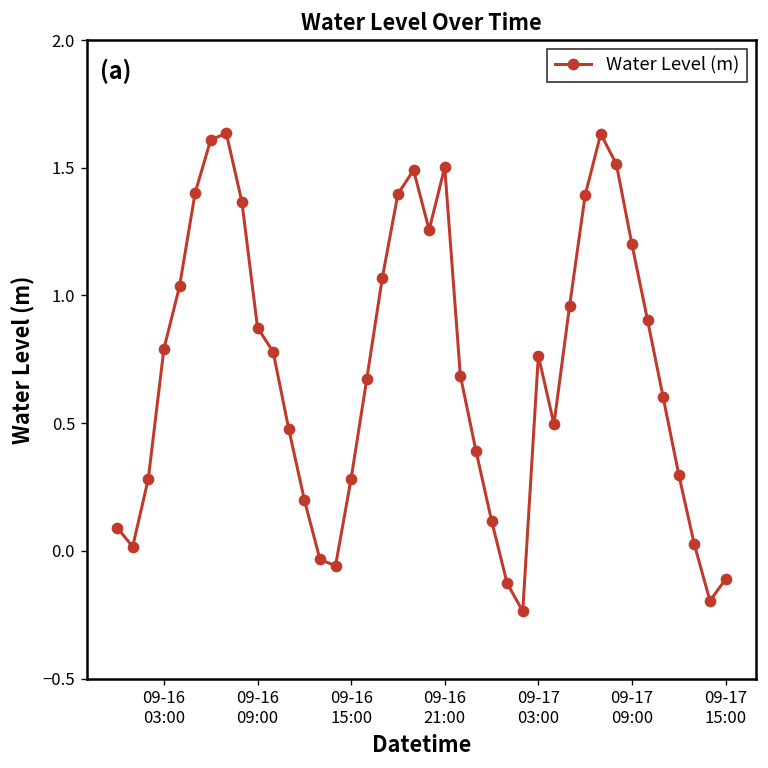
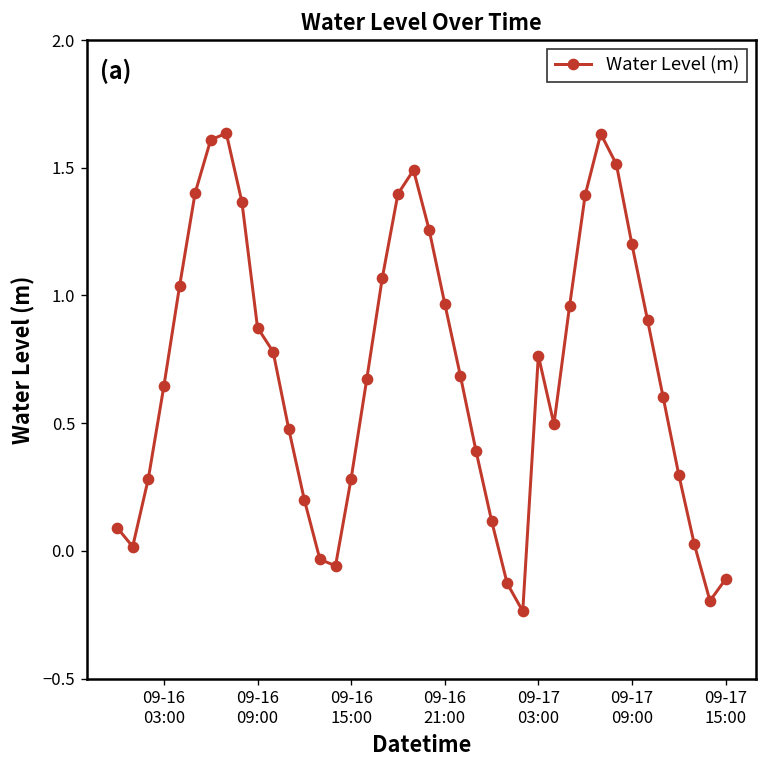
  {
-   "09-16 03:00": 0.79,
+   "09-16 03:00": 0.65,
    "09-16 09:00": 0.87,
    "09-16 15:00": 0.28,
-   "09-16 21:00": 1.50,
+   "09-16 21:00": 0.97,
    "09-17 03:00": 0.76,
    "09-17 09:00": 1.20,
    "09-17 15:00": -0.11
  }
